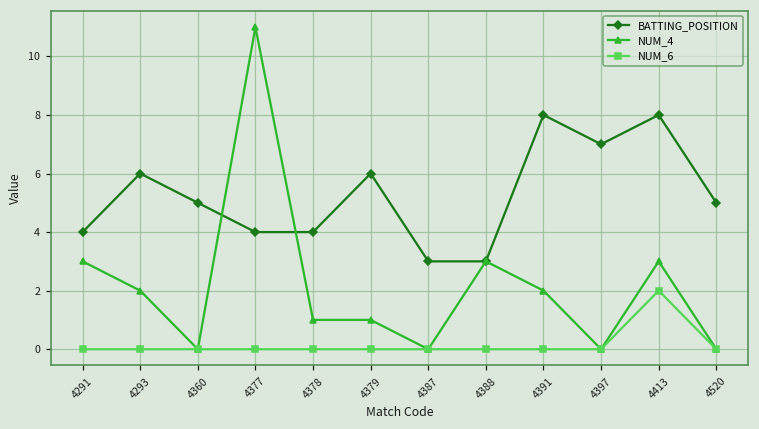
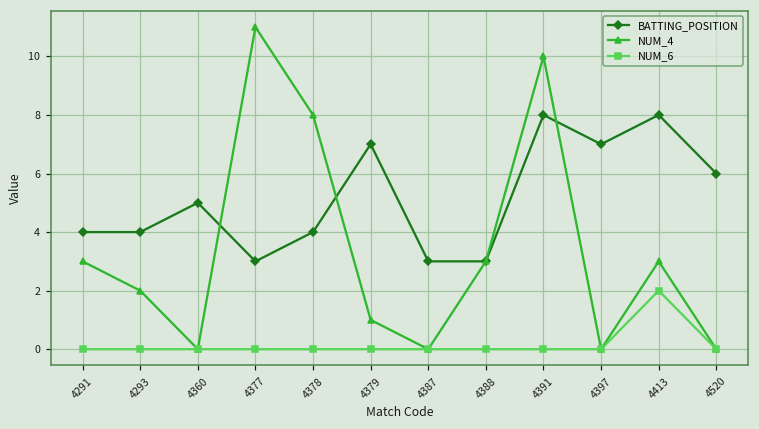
  {
    "BATTING_POSITION": {
      "4291": 4,
-     "4293": 6,
+     "4293": 4,
      "4360": 5,
-     "4377": 4,
+     "4377": 3,
      "4378": 4,
-     "4379": 6,
+     "4379": 7,
      "4387": 3,
      "4391": 8,
      "4397": 7,
      "4413": 8,
-     "4520": 5
+     "4520": 6
    },
    "NUM_4": {
      "4291": 3,
      "4293": 2,
      "4377": 11,
-     "4378": 1,
+     "4378": 8,
      "4379": 1,
-     "4391": 2,
+     "4391": 10,
      "4413": 3
    },
    "NUM_6": {
      "4291": 0,
      "4293": 0,
      "4377": 0,
      "4378": 0,
      "4379": 0,
      "4388": 0,
      "4391": 0,
      "4413": 2
    }
  }
